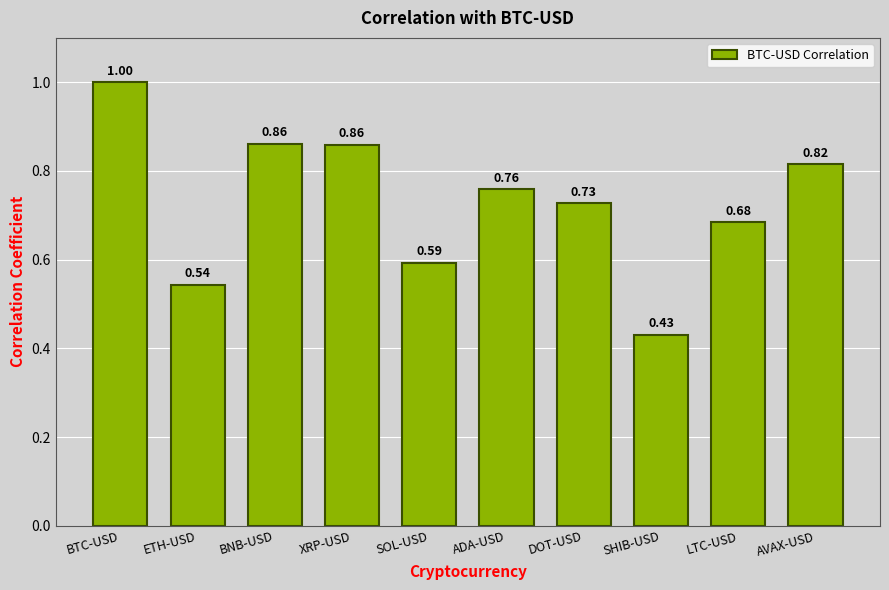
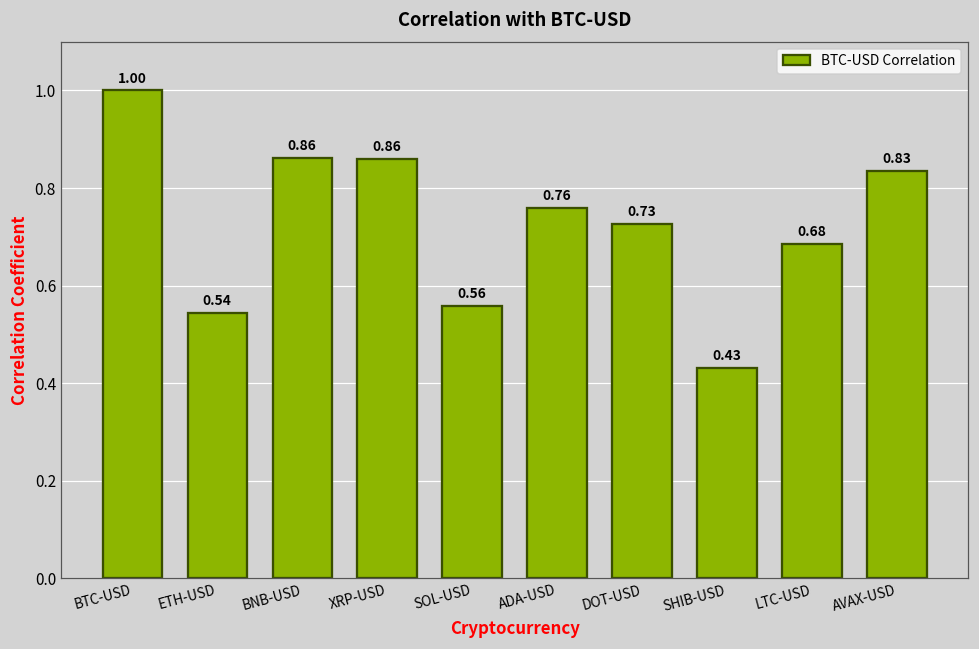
  {
    "BTC-USD": 1.00,
    "ETH-USD": 0.54,
    "BNB-USD": 0.86,
    "XRP-USD": 0.86,
-   "SOL-USD": 0.59,
+   "SOL-USD": 0.56,
    "ADA-USD": 0.76,
    "DOT-USD": 0.73,
    "SHIB-USD": 0.43,
    "LTC-USD": 0.68,
-   "AVAX-USD": 0.82
+   "AVAX-USD": 0.83
  }
